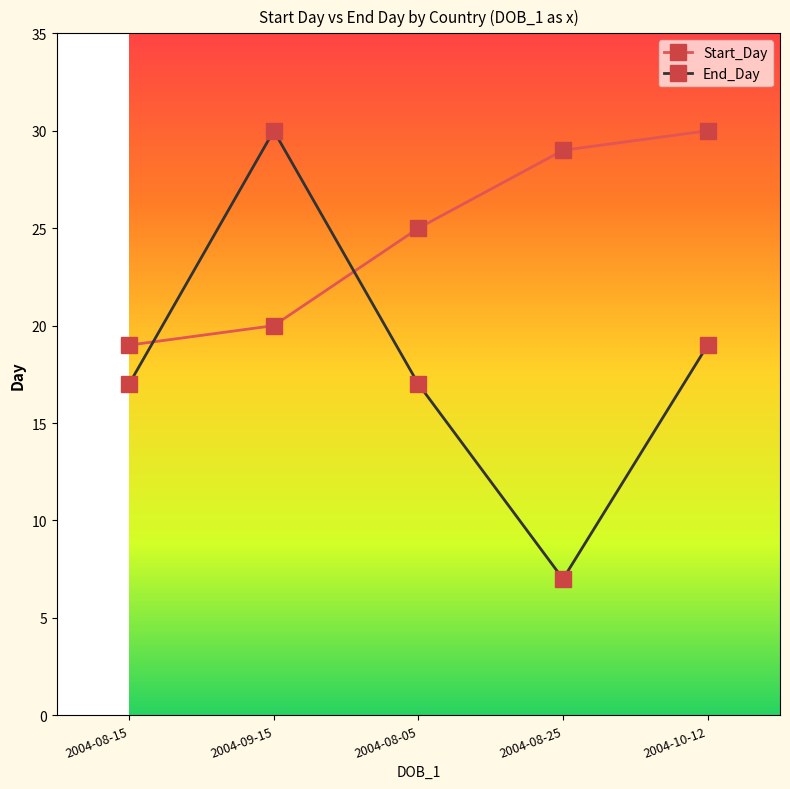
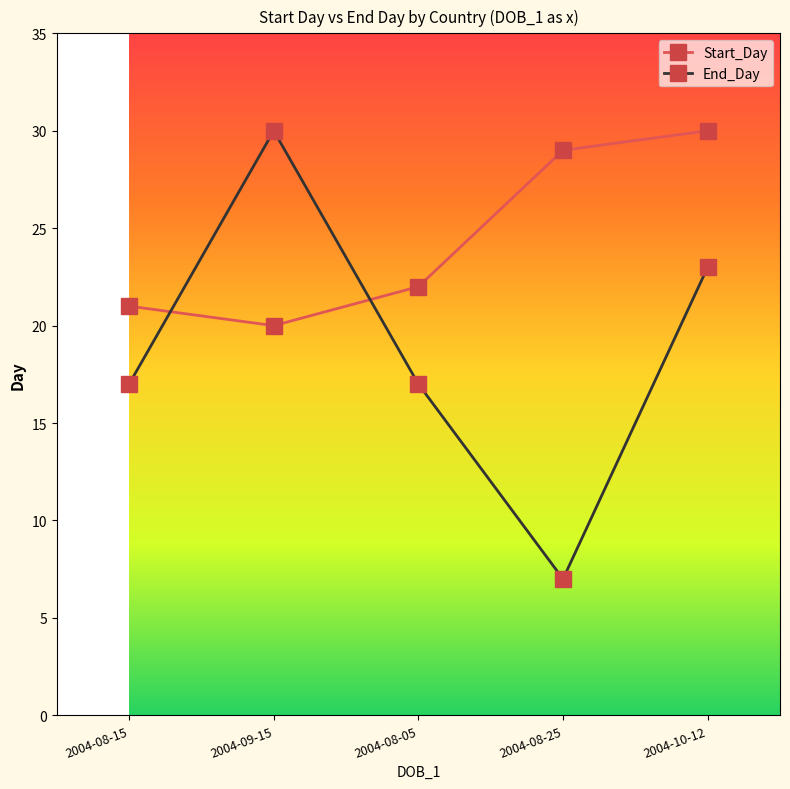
  {
    "Start_Day": {
-     "2004-08-15": 19,
+     "2004-08-15": 21,
      "2004-09-15": 20,
-     "2004-08-05": 25,
+     "2004-08-05": 22,
      "2004-08-25": 29,
      "2004-10-12": 30
    },
    "End_Day": {
      "2004-08-15": 17,
      "2004-09-15": 30,
      "2004-08-05": 17,
      "2004-08-25": 7,
-     "2004-10-12": 19
+     "2004-10-12": 23
    }
  }
